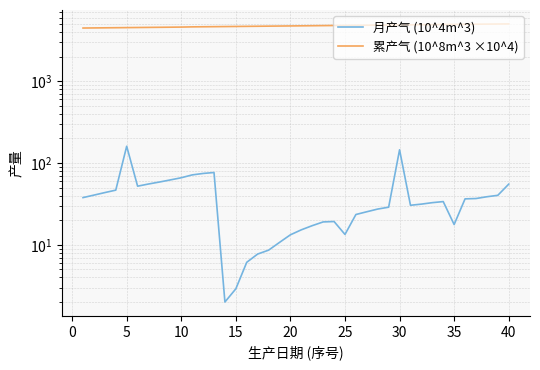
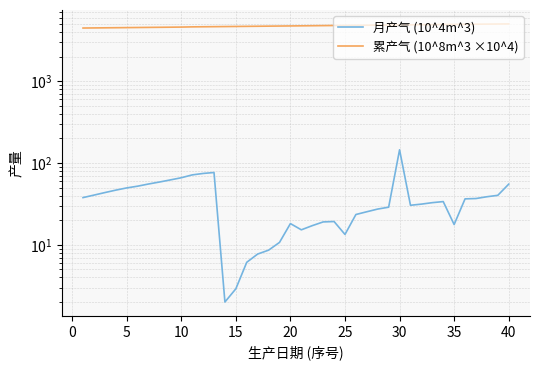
  {
    "月产气 (10^4m^3)": {
-     "5": 160,
+     "5": 50,
      "10": 70,
      "15": 3,
-     "20": 13,
+     "20": 18,
      "25": 13,
      "30": 150,
      "35": 18,
      "40": 60
    },
    "累产气 (10^8m^3 ×10^4)": {
      "5": 5000,
      "10": 5000,
      "15": 5000,
      "20": 5000
    }
  }
